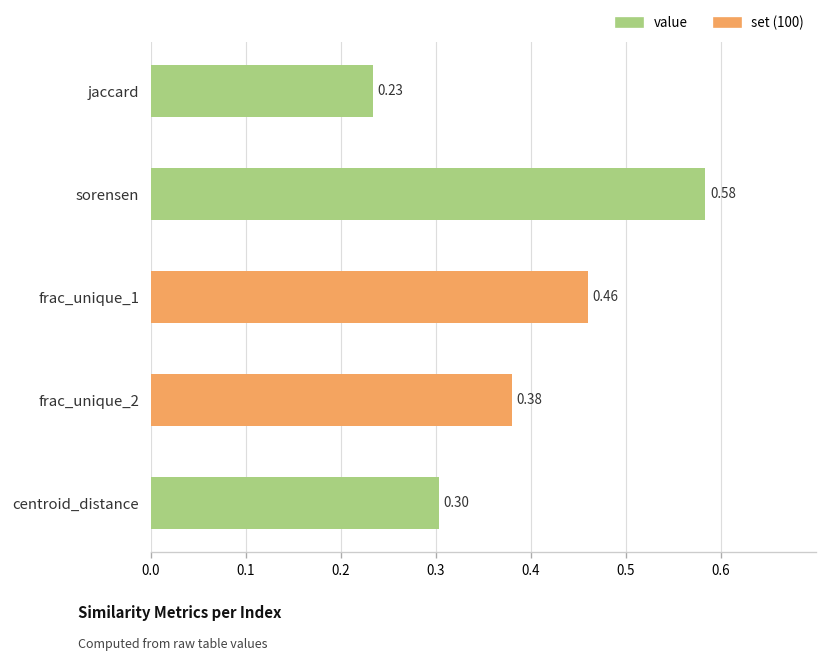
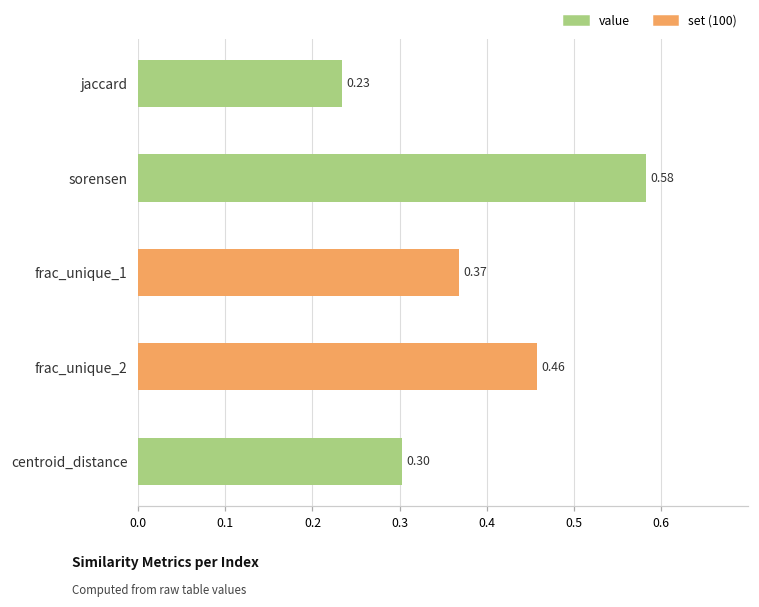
  {
    "jaccard": 0.23,
    "sorensen": 0.58,
-   "frac_unique_1": 0.46,
-   "frac_unique_2": 0.38,
+   "frac_unique_1": 0.37,
+   "frac_unique_2": 0.46,
    "centroid_distance": 0.30
  }
